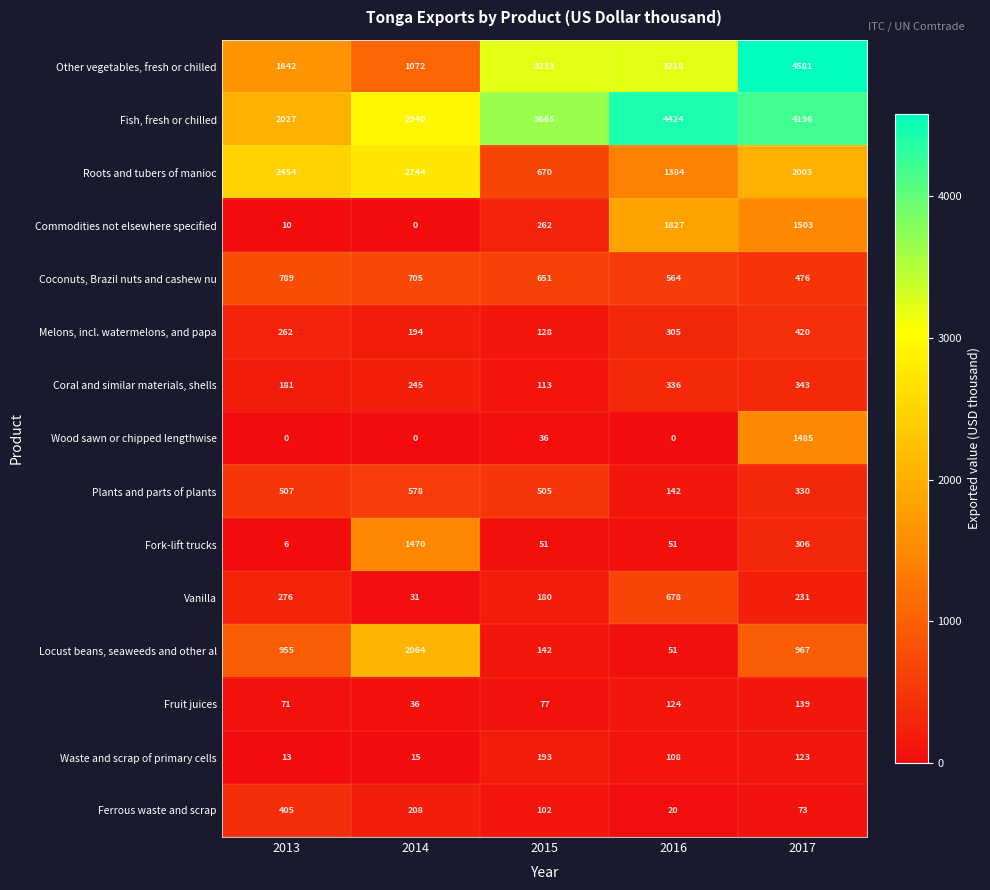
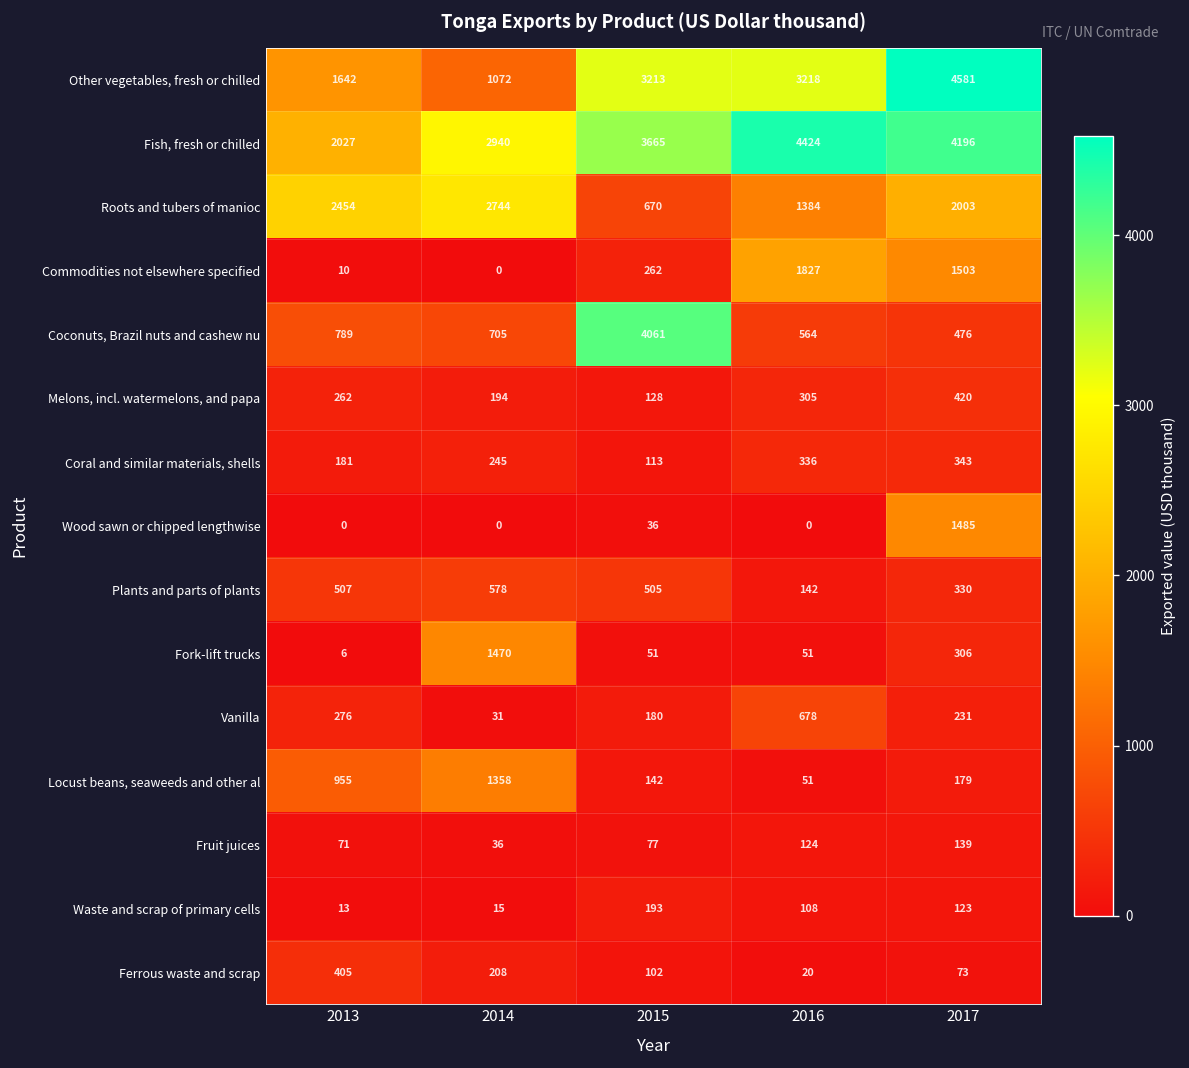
  {
    "Other vegetables, fresh or chilled": {
      "2013": 1642,
      "2014": 1072,
      "2015": 3213,
      "2016": 3218,
      "2017": 4581
    },
    "Fish, fresh or chilled": {
      "2013": 2027,
      "2014": 2940,
      "2015": 3665,
      "2016": 4424,
      "2017": 4196
    },
    "Roots and tubers of manioc": {
      "2013": 2454,
      "2014": 2744,
      "2015": 670,
      "2016": 1384,
      "2017": 2003
    },
    "Commodities not elsewhere specified": {
      "2013": 10,
      "2014": 0,
      "2015": 262,
      "2016": 1827,
      "2017": 1503
    },
    "Coconuts, Brazil nuts and cashew nu": {
      "2013": 789,
      "2014": 705,
-     "2015": 651,
+     "2015": 4061,
      "2016": 564,
      "2017": 476
    },
    "Melons, incl. watermelons, and papa": {
      "2013": 262,
      "2014": 194,
      "2015": 128,
      "2016": 305,
      "2017": 420
    },
    "Coral and similar materials, shells": {
      "2013": 181,
      "2014": 245,
      "2015": 113,
      "2016": 336,
      "2017": 343
    },
    "Wood sawn or chipped lengthwise": {
      "2013": 0,
      "2014": 0,
      "2015": 36,
      "2016": 0,
      "2017": 1485
    },
    "Plants and parts of plants": {
      "2013": 507,
      "2014": 578,
      "2015": 505,
      "2016": 142,
      "2017": 330
    },
    "Fork-lift trucks": {
      "2013": 6,
      "2014": 1470,
      "2015": 51,
      "2016": 51,
      "2017": 306
    },
    "Vanilla": {
      "2013": 276,
      "2014": 31,
      "2015": 180,
      "2016": 678,
      "2017": 231
    },
    "Locust beans, seaweeds and other al": {
      "2013": 955,
-     "2014": 2064,
+     "2014": 1358,
      "2015": 142,
      "2016": 51,
-     "2017": 967
+     "2017": 179
    },
    "Fruit juices": {
      "2013": 71,
      "2014": 36,
      "2015": 77,
      "2016": 124,
      "2017": 139
    },
    "Waste and scrap of primary cells": {
      "2013": 13,
      "2014": 15,
      "2015": 193,
      "2016": 108,
      "2017": 123
    },
    "Ferrous waste and scrap": {
      "2013": 405,
      "2014": 208,
      "2015": 102,
      "2016": 20,
      "2017": 73
    }
  }
